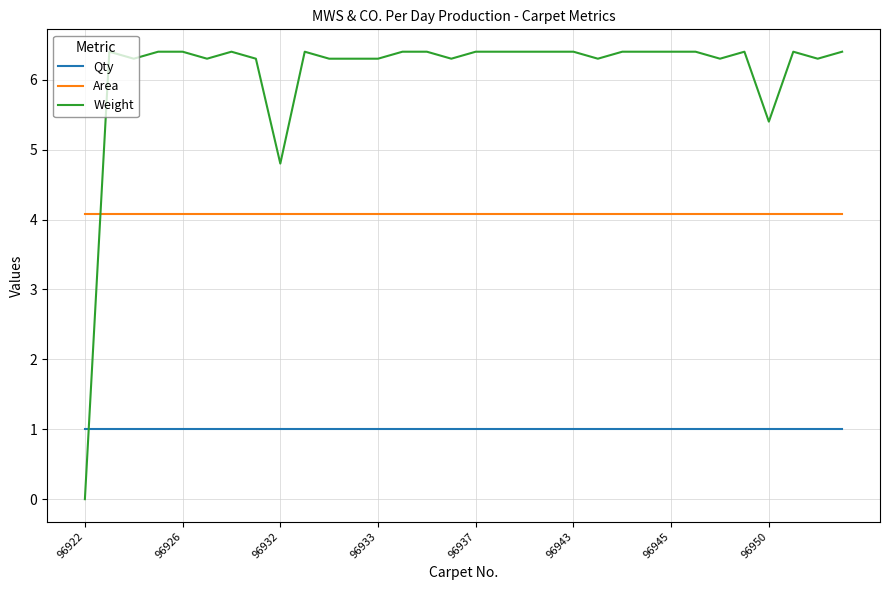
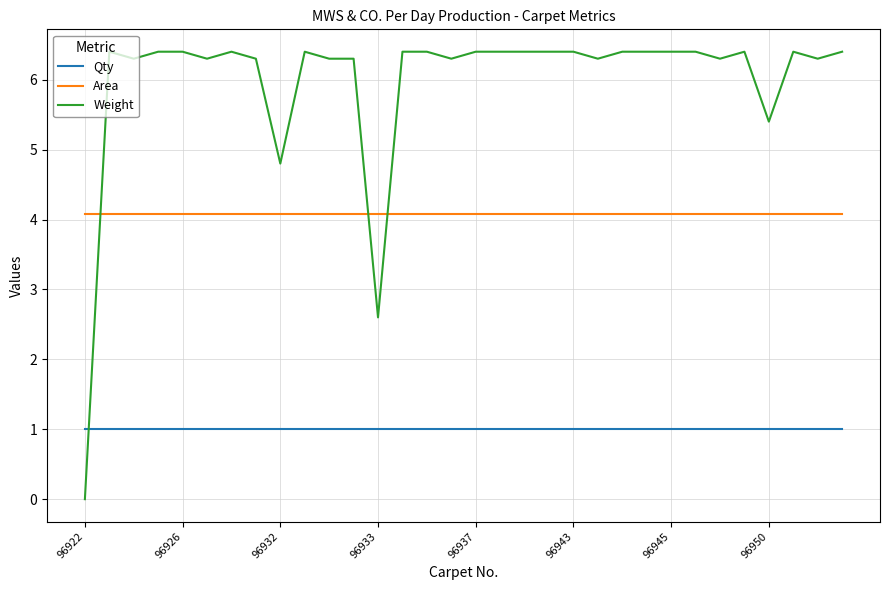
  {
    "Qty": {
      "96922": 1.0,
      "96926": 1.0,
      "96932": 1.0,
      "96933": 1.0,
      "96937": 1.0,
      "96943": 1.0,
      "96945": 1.0,
      "96950": 1.0
    },
    "Area": {
      "96922": 4.1,
      "96926": 4.1,
      "96932": 4.1,
      "96933": 4.1,
      "96937": 4.1,
      "96943": 4.1,
      "96945": 4.1,
      "96950": 4.1
    },
    "Weight": {
      "96922": 0.0,
      "96926": 6.4,
      "96932": 4.8,
-     "96933": 6.3,
+     "96933": 2.6,
      "96937": 6.4,
      "96943": 6.4,
      "96945": 6.4,
      "96950": 5.4
    }
  }
